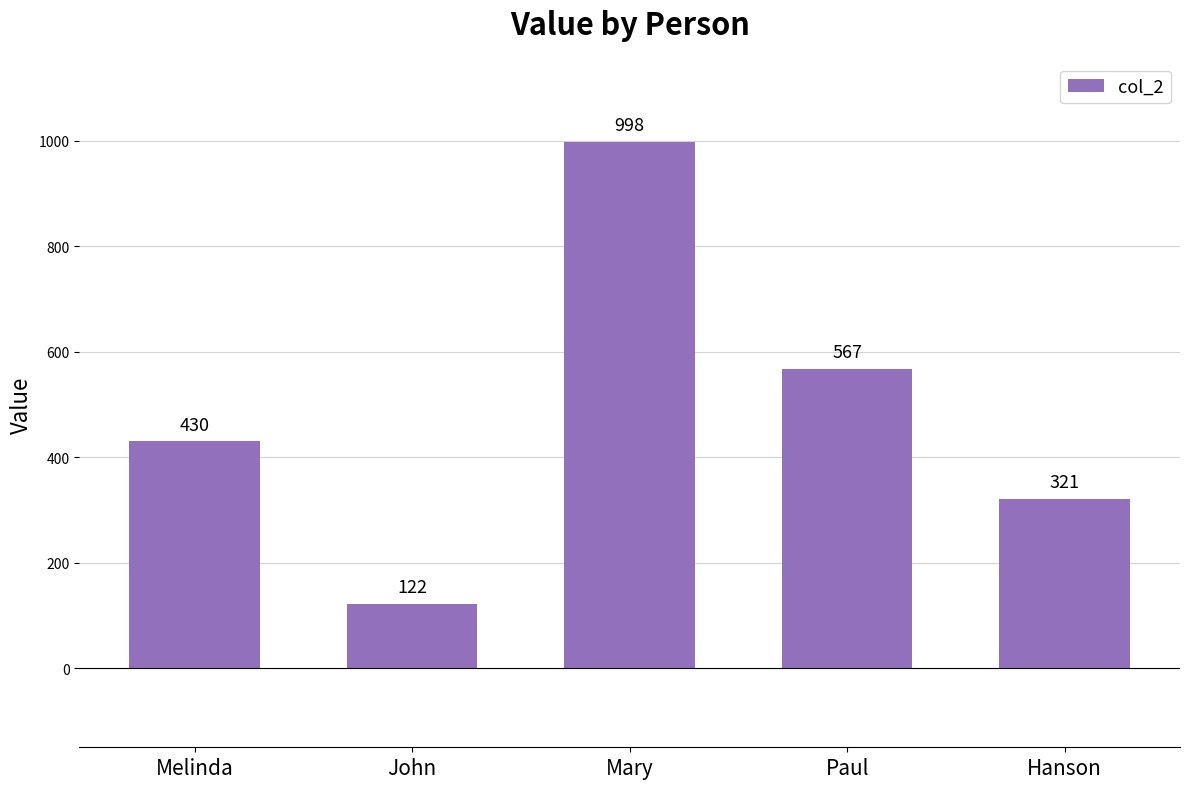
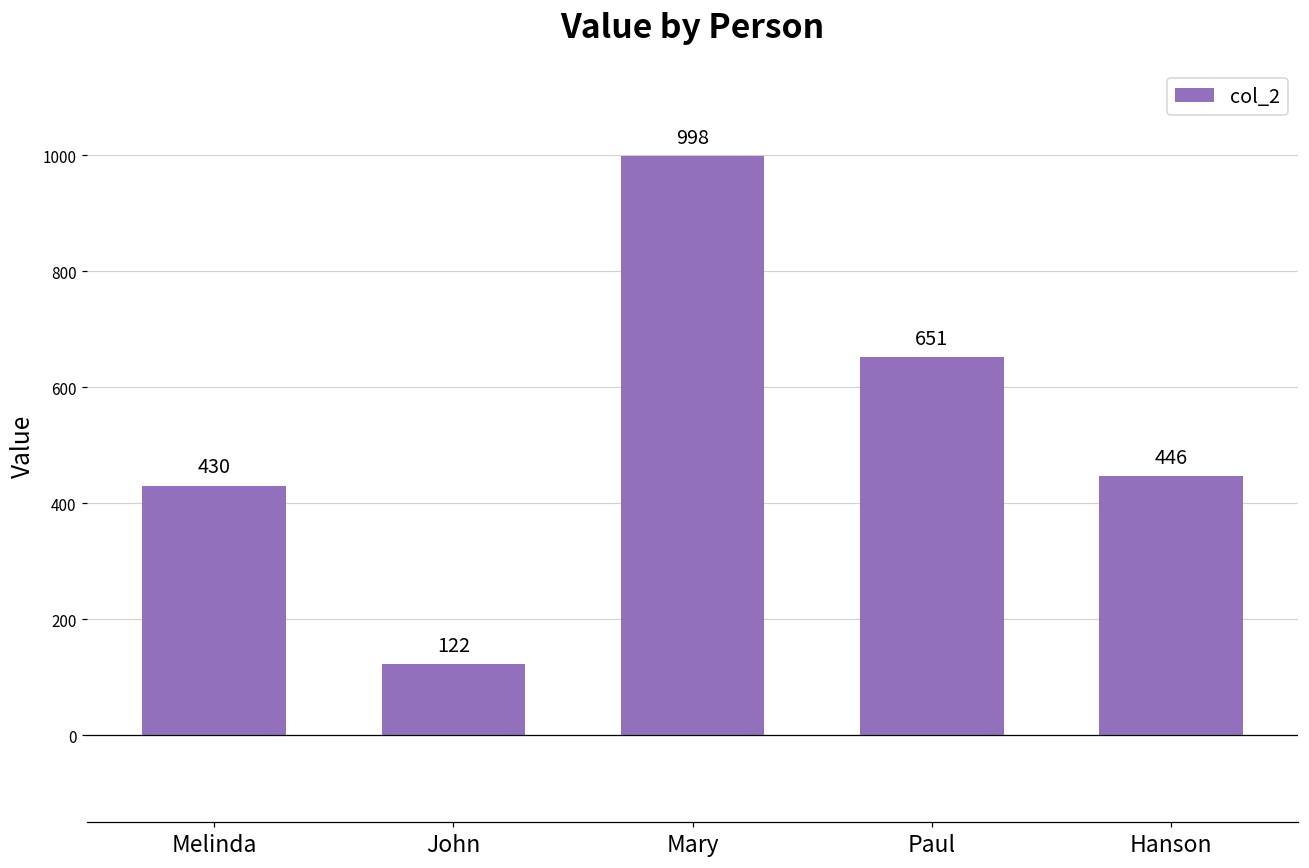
  {
    "Melinda": 430,
    "John": 122,
    "Mary": 998,
-   "Paul": 567,
-   "Hanson": 321
+   "Paul": 651,
+   "Hanson": 446
  }
